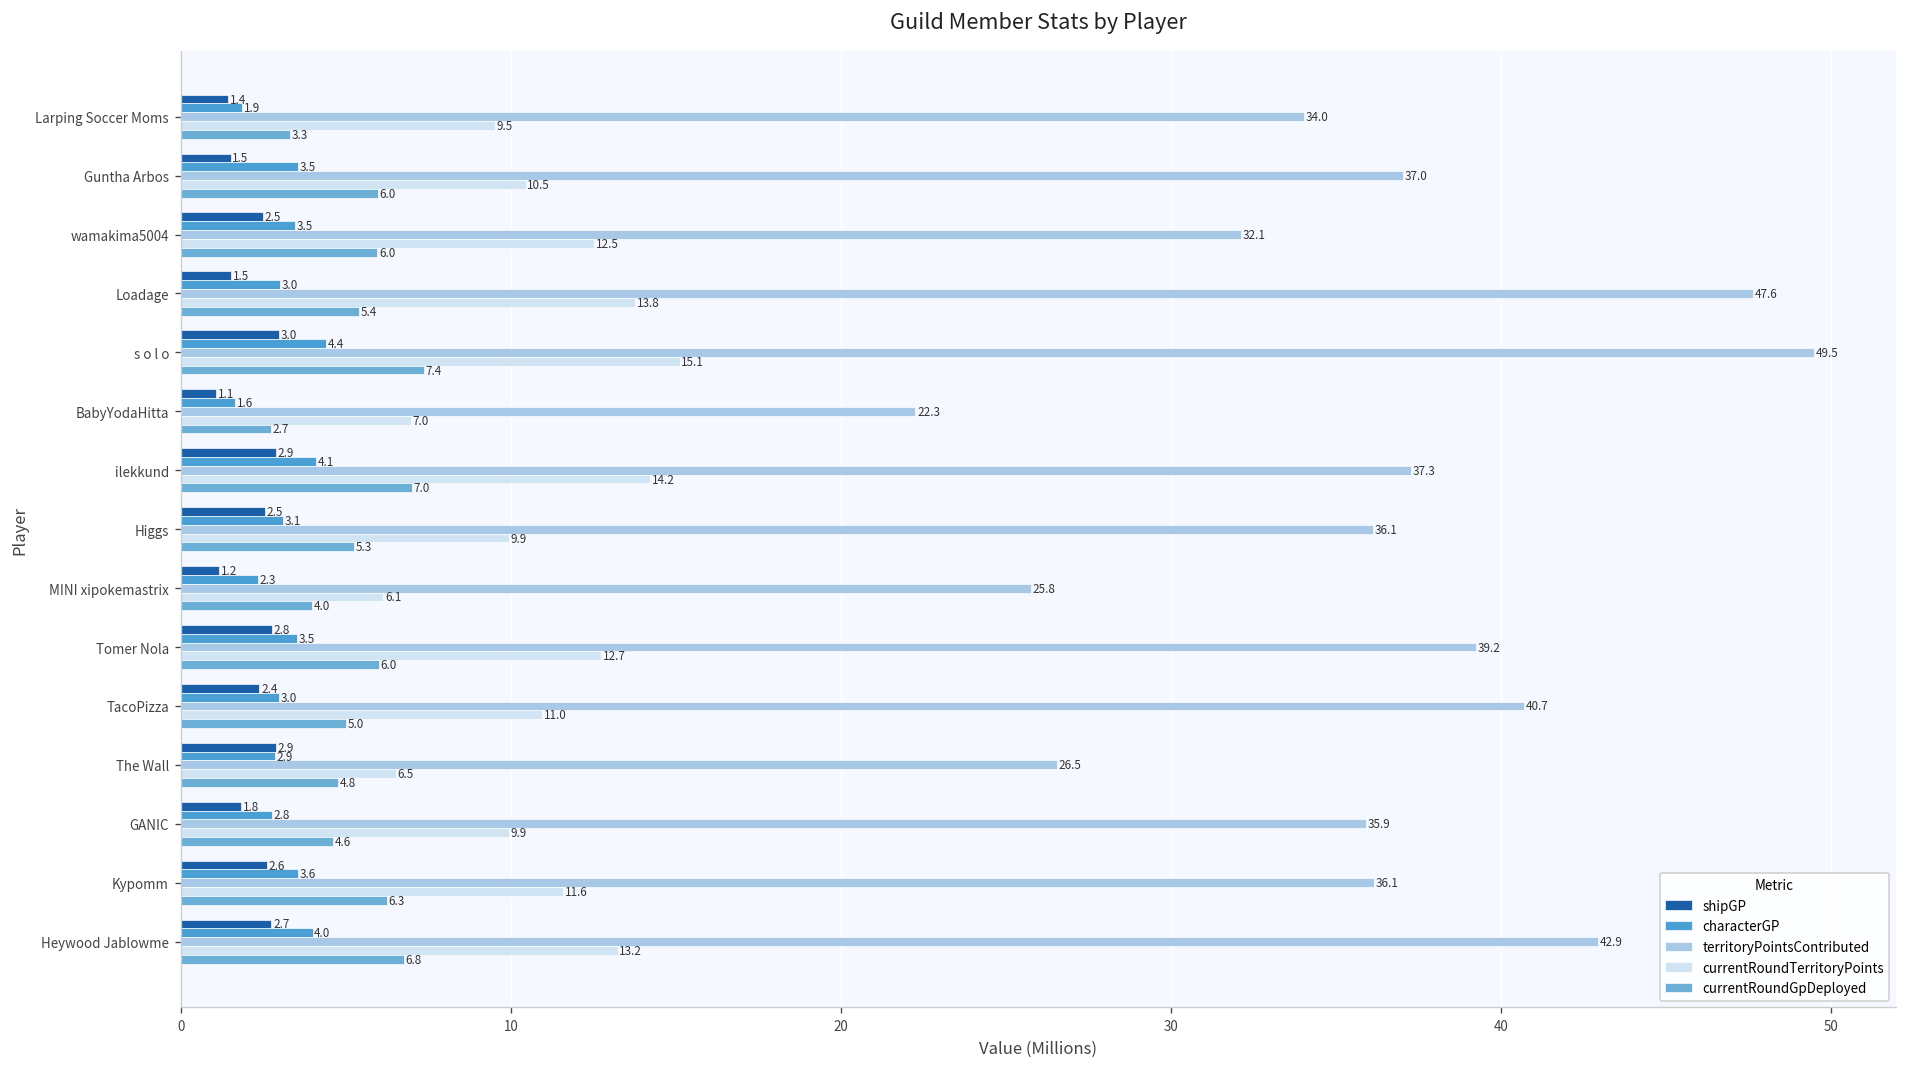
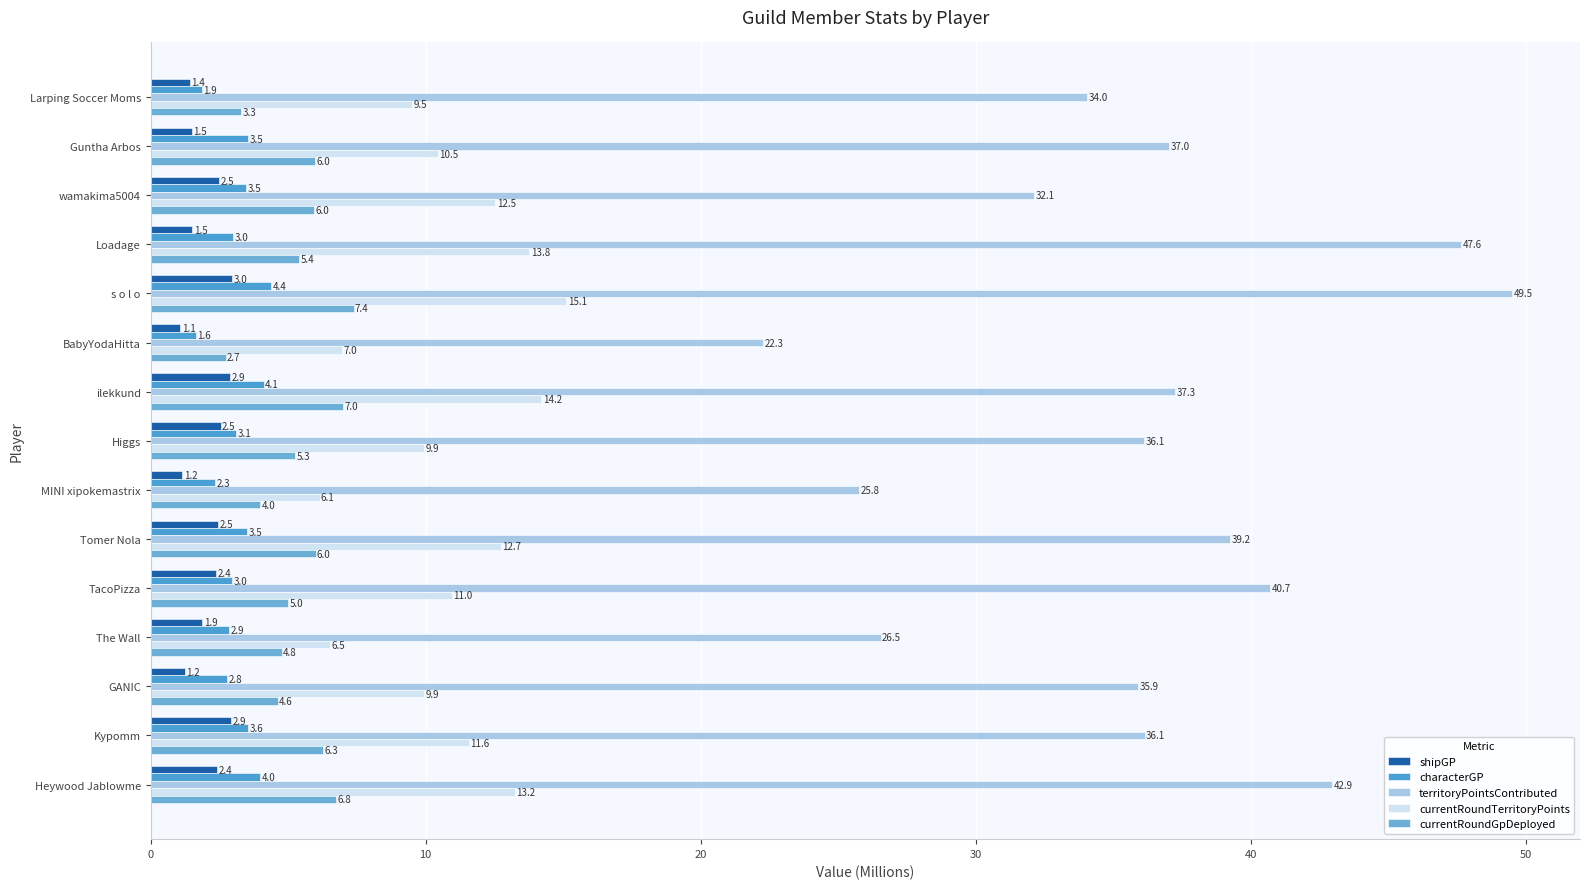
  {
    "shipGP": {
      "Larping Soccer Moms": 1.4,
      "Guntha Arbos": 1.5,
      "wamakima5004": 2.5,
      "Loadage": 1.5,
      "s o l o": 3.0,
      "BabyYodaHitta": 1.1,
      "ilekkund": 2.9,
      "Higgs": 2.5,
      "MINI xipokemastrix": 1.2,
-     "Tomer Nola": 2.8,
+     "Tomer Nola": 2.5,
      "TacoPizza": 2.4,
-     "The Wall": 2.9,
-     "GANIC": 1.8,
-     "Kypomm": 2.6,
-     "Heywood Jablowme": 2.7
+     "The Wall": 1.9,
+     "GANIC": 1.2,
+     "Kypomm": 2.9,
+     "Heywood Jablowme": 2.4
    }
  }
